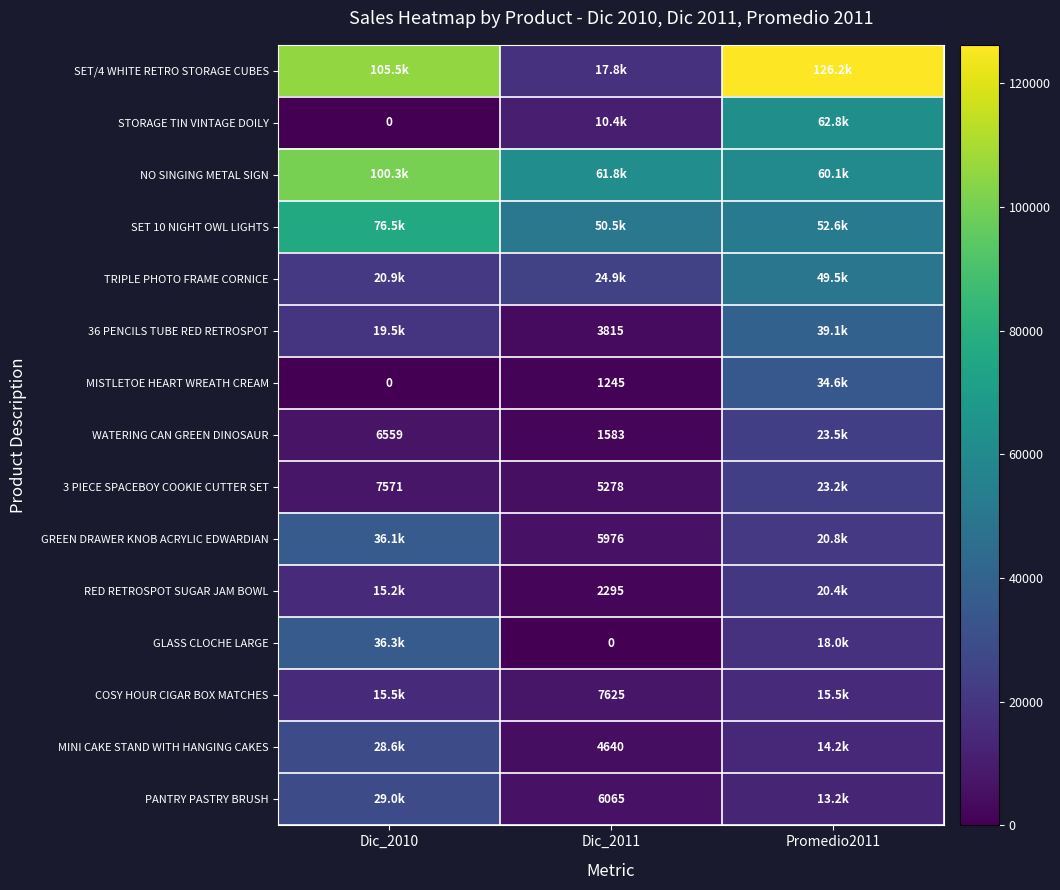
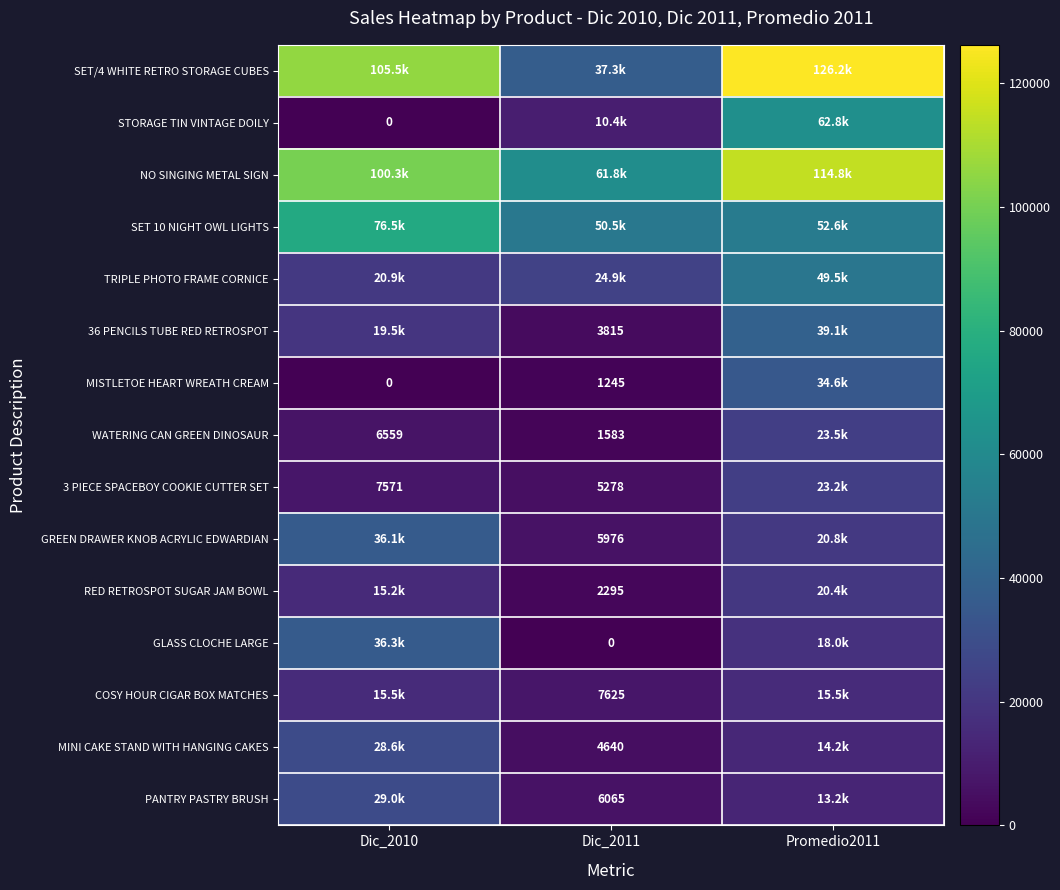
  {
    "SET/4 WHITE RETRO STORAGE CUBES": {
      "Dic_2010": "105.5k",
-     "Dic_2011": "17.8k",
+     "Dic_2011": "37.3k",
      "Promedio2011": "126.2k"
    },
    "STORAGE TIN VINTAGE DOILY": {
      "Dic_2010": "0",
      "Dic_2011": "10.4k",
      "Promedio2011": "62.8k"
    },
    "NO SINGING METAL SIGN": {
      "Dic_2010": "100.3k",
      "Dic_2011": "61.8k",
-     "Promedio2011": "60.1k"
+     "Promedio2011": "114.8k"
    },
    "SET 10 NIGHT OWL LIGHTS": {
      "Dic_2010": "76.5k",
      "Dic_2011": "50.5k",
      "Promedio2011": "52.6k"
    },
    "TRIPLE PHOTO FRAME CORNICE": {
      "Dic_2010": "20.9k",
      "Dic_2011": "24.9k",
      "Promedio2011": "49.5k"
    },
    "36 PENCILS TUBE RED RETROSPOT": {
      "Dic_2010": "19.5k",
      "Dic_2011": "3815",
      "Promedio2011": "39.1k"
    },
    "MISTLETOE HEART WREATH CREAM": {
      "Dic_2010": "0",
      "Dic_2011": "1245",
      "Promedio2011": "34.6k"
    },
    "WATERING CAN GREEN DINOSAUR": {
      "Dic_2010": "6559",
      "Dic_2011": "1583",
      "Promedio2011": "23.5k"
    },
    "3 PIECE SPACEBOY COOKIE CUTTER SET": {
      "Dic_2010": "7571",
      "Dic_2011": "5278",
      "Promedio2011": "23.2k"
    },
    "GREEN DRAWER KNOB ACRYLIC EDWARDIAN": {
      "Dic_2010": "36.1k",
      "Dic_2011": "5976",
      "Promedio2011": "20.8k"
    },
    "RED RETROSPOT SUGAR JAM BOWL": {
      "Dic_2010": "15.2k",
      "Dic_2011": "2295",
      "Promedio2011": "20.4k"
    },
    "GLASS CLOCHE LARGE": {
      "Dic_2010": "36.3k",
      "Dic_2011": "0",
      "Promedio2011": "18.0k"
    },
    "COSY HOUR CIGAR BOX MATCHES": {
      "Dic_2010": "15.5k",
      "Dic_2011": "7625",
      "Promedio2011": "15.5k"
    },
    "MINI CAKE STAND WITH HANGING CAKES": {
      "Dic_2010": "28.6k",
      "Dic_2011": "4640",
      "Promedio2011": "14.2k"
    },
    "PANTRY PASTRY BRUSH": {
      "Dic_2010": "29.0k",
      "Dic_2011": "6065",
      "Promedio2011": "13.2k"
    }
  }
